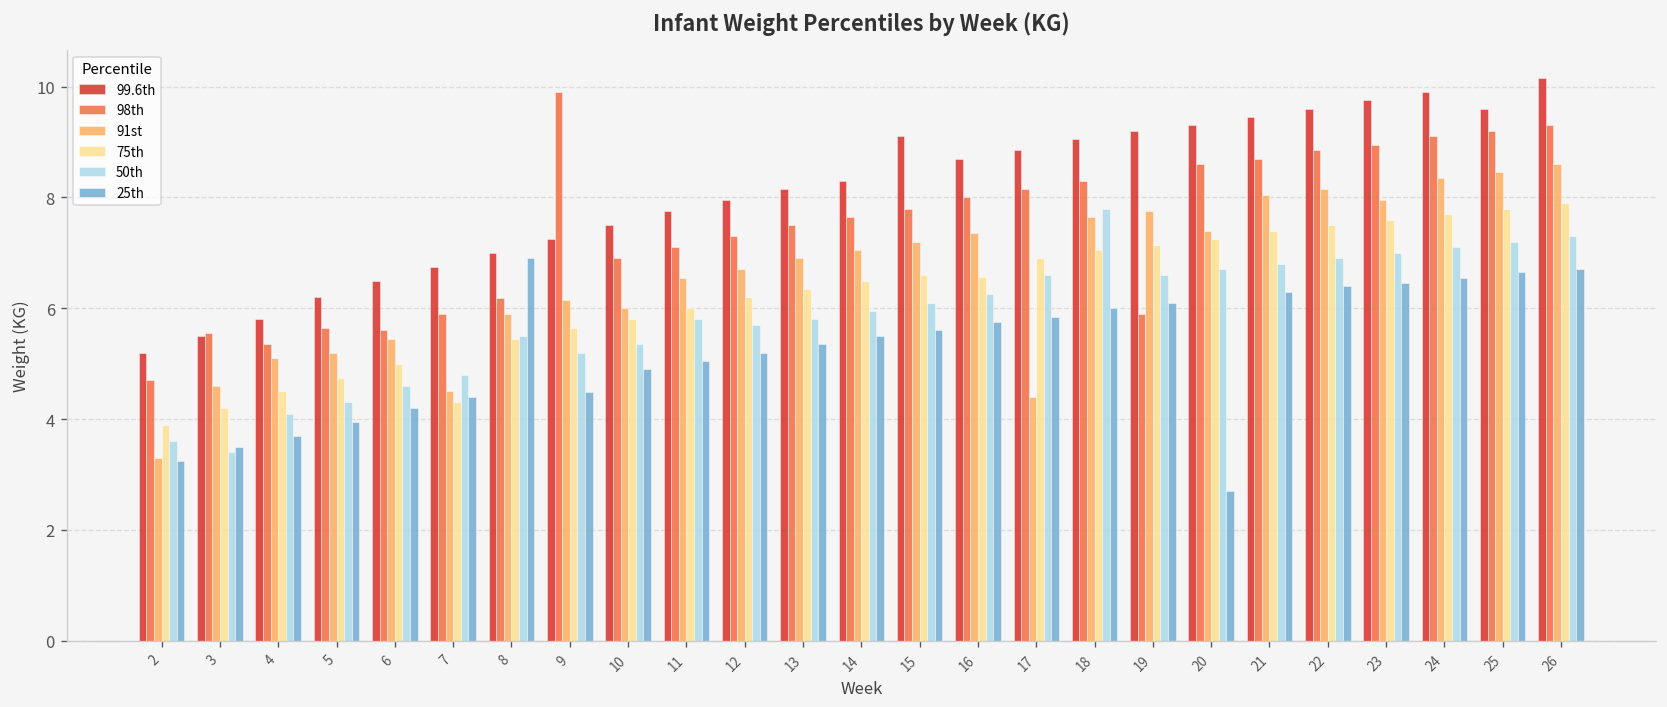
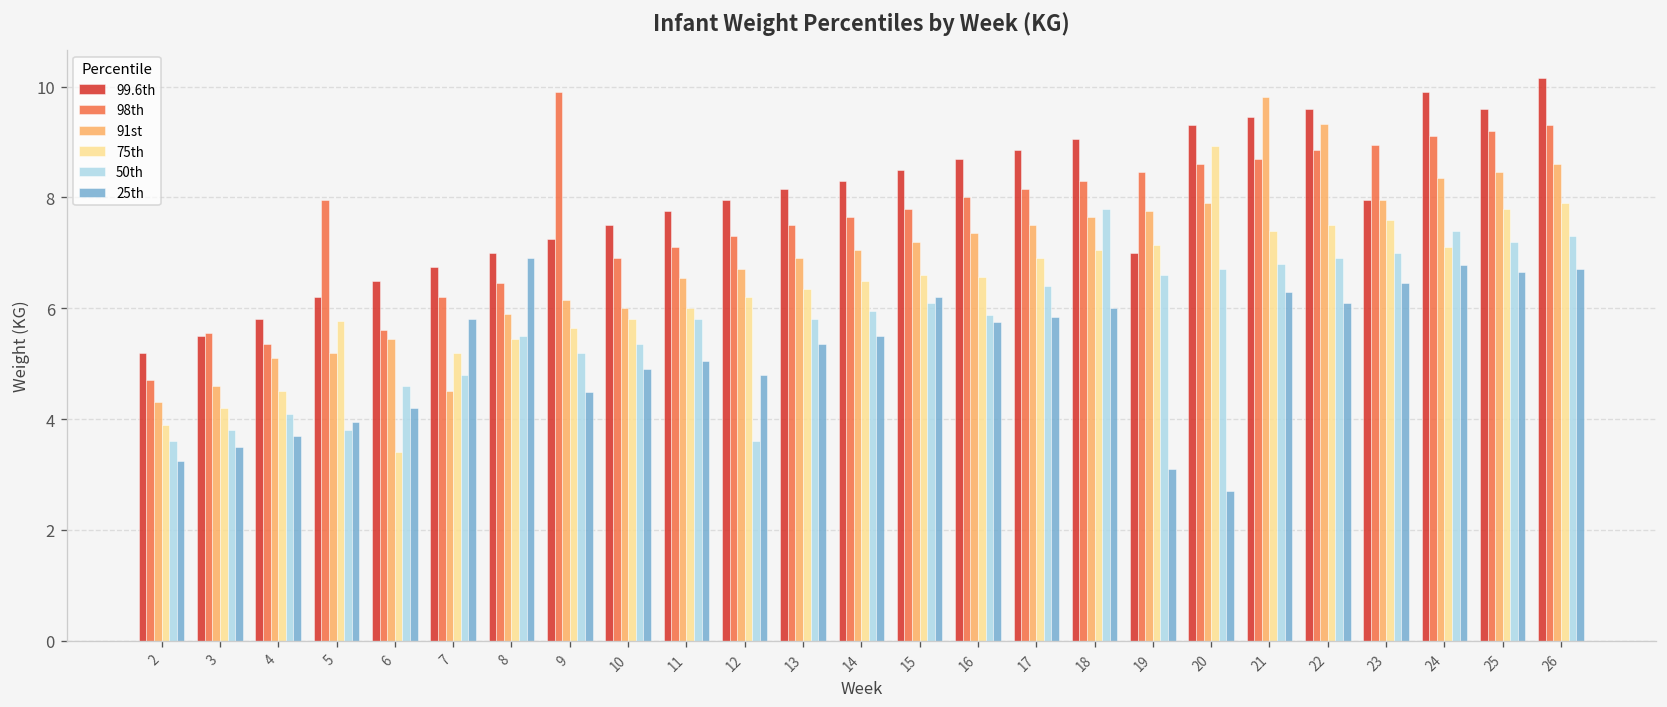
  {
    "99.6th": {
      "2": 5.2,
      "3": 5.5,
      "4": 5.8,
      "5": 6.2,
      "6": 6.5,
      "7": 6.8,
      "8": 7.0,
      "9": 7.3,
      "10": 7.5,
      "11": 7.8,
      "12": 8.0,
      "13": 8.2,
      "14": 8.3,
-     "15": 9.1,
+     "15": 8.5,
      "16": 8.7,
      "17": 8.9,
      "18": 9.1,
-     "19": 9.2,
+     "19": 7.0,
      "20": 9.3,
      "21": 9.5,
      "22": 9.6,
-     "23": 9.8,
+     "23": 8.0,
      "24": 9.9,
      "25": 9.6,
      "26": 10.2
    },
    "98th": {
      "2": 4.7,
      "3": 5.6,
      "4": 5.4,
-     "5": 5.7,
+     "5": 8.0,
      "6": 5.6,
-     "7": 5.9,
-     "8": 6.2,
+     "7": 6.2,
+     "8": 6.5,
      "9": 9.9,
      "10": 6.9,
      "11": 7.1,
      "12": 7.3,
      "13": 7.5,
      "14": 7.7,
      "15": 7.8,
      "16": 8.0,
      "17": 8.2,
      "18": 8.3,
-     "19": 5.9,
+     "19": 8.5,
      "20": 8.6,
      "21": 8.7,
      "22": 8.9,
      "23": 9.0,
      "24": 9.1,
      "25": 9.2,
      "26": 9.3
    },
    "91st": {
-     "2": 3.3,
+     "2": 4.3,
      "3": 4.6,
      "4": 5.1,
      "5": 5.2,
      "6": 5.5,
      "7": 4.5,
      "8": 5.9,
      "9": 6.2,
      "10": 6.0,
      "11": 6.6,
      "12": 6.7,
      "13": 6.9,
      "14": 7.1,
      "15": 7.2,
      "16": 7.4,
-     "17": 4.4,
+     "17": 7.5,
      "18": 7.7,
      "19": 7.8,
-     "20": 7.4,
-     "21": 8.1,
-     "22": 8.2,
+     "20": 7.9,
+     "21": 9.8,
+     "22": 9.3,
      "23": 8.0,
      "24": 8.4,
      "25": 8.5,
      "26": 8.6
    },
    "75th": {
      "2": 3.9,
      "3": 4.2,
      "4": 4.5,
-     "5": 4.8,
-     "6": 5.0,
-     "7": 4.3,
+     "5": 5.8,
+     "6": 3.4,
+     "7": 5.2,
      "8": 5.5,
      "9": 5.7,
      "10": 5.8,
      "11": 6.0,
      "12": 6.2,
      "13": 6.4,
      "14": 6.5,
      "15": 6.6,
      "16": 6.6,
      "17": 6.9,
      "18": 7.1,
      "19": 7.2,
-     "20": 7.3,
+     "20": 8.9,
      "21": 7.4,
      "22": 7.5,
      "23": 7.6,
-     "24": 7.7,
+     "24": 7.1,
      "25": 7.8,
      "26": 7.9
    },
    "50th": {
      "2": 3.6,
-     "3": 3.4,
+     "3": 3.8,
      "4": 4.1,
-     "5": 4.3,
+     "5": 3.8,
      "6": 4.6,
      "7": 4.8,
      "8": 5.5,
      "9": 5.2,
      "10": 5.4,
      "11": 5.8,
-     "12": 5.7,
+     "12": 3.6,
      "13": 5.8,
      "14": 6.0,
      "15": 6.1,
-     "16": 6.3,
-     "17": 6.6,
+     "16": 5.9,
+     "17": 6.4,
      "18": 7.8,
      "19": 6.6,
      "20": 6.7,
      "21": 6.8,
      "22": 6.9,
      "23": 7.0,
-     "24": 7.1,
+     "24": 7.4,
      "25": 7.2,
      "26": 7.3
    },
    "25th": {
      "2": 3.3,
      "3": 3.5,
      "4": 3.7,
      "5": 4.0,
      "6": 4.2,
-     "7": 4.4,
+     "7": 5.8,
      "8": 6.9,
      "9": 4.5,
      "10": 4.9,
      "11": 5.1,
-     "12": 5.2,
+     "12": 4.8,
      "13": 5.4,
      "14": 5.5,
-     "15": 5.6,
+     "15": 6.2,
      "16": 5.8,
      "17": 5.9,
      "18": 6.0,
-     "19": 6.1,
+     "19": 3.1,
      "20": 2.7,
      "21": 6.3,
-     "22": 6.4,
+     "22": 6.1,
      "23": 6.5,
-     "24": 6.6,
+     "24": 6.8,
      "25": 6.7,
      "26": 6.7
    }
  }
